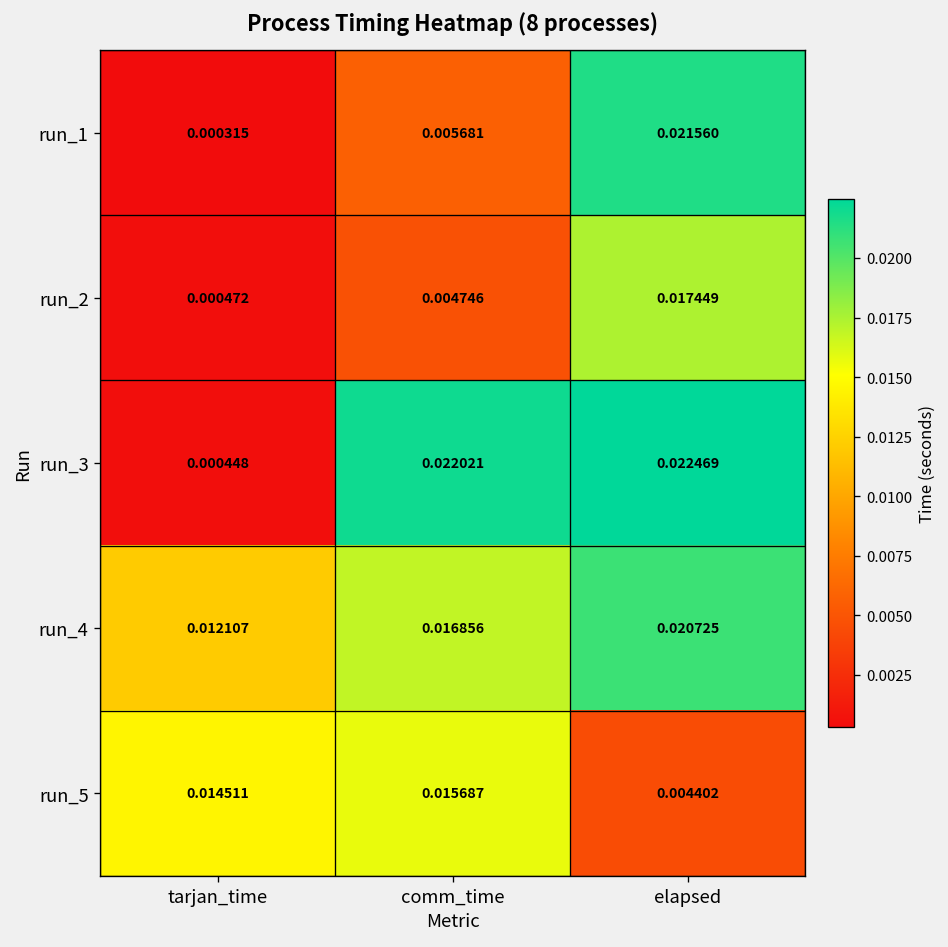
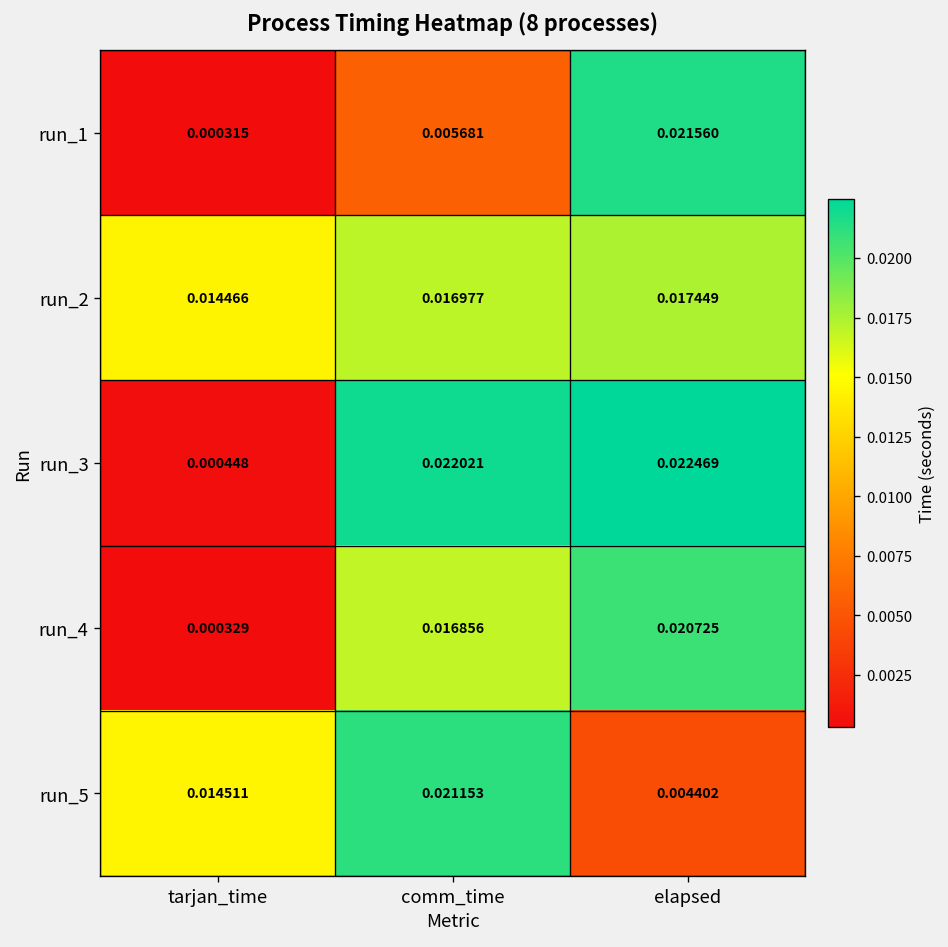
  {
    "run_1": {
      "tarjan_time": 0.000315,
      "comm_time": 0.005681,
      "elapsed": 0.021560
    },
    "run_2": {
-     "tarjan_time": 0.000472,
-     "comm_time": 0.004746,
+     "tarjan_time": 0.014466,
+     "comm_time": 0.016977,
      "elapsed": 0.017449
    },
    "run_3": {
      "tarjan_time": 0.000448,
      "comm_time": 0.022021,
      "elapsed": 0.022469
    },
    "run_4": {
-     "tarjan_time": 0.012107,
+     "tarjan_time": 0.000329,
      "comm_time": 0.016856,
      "elapsed": 0.020725
    },
    "run_5": {
      "tarjan_time": 0.014511,
-     "comm_time": 0.015687,
+     "comm_time": 0.021153,
      "elapsed": 0.004402
    }
  }
